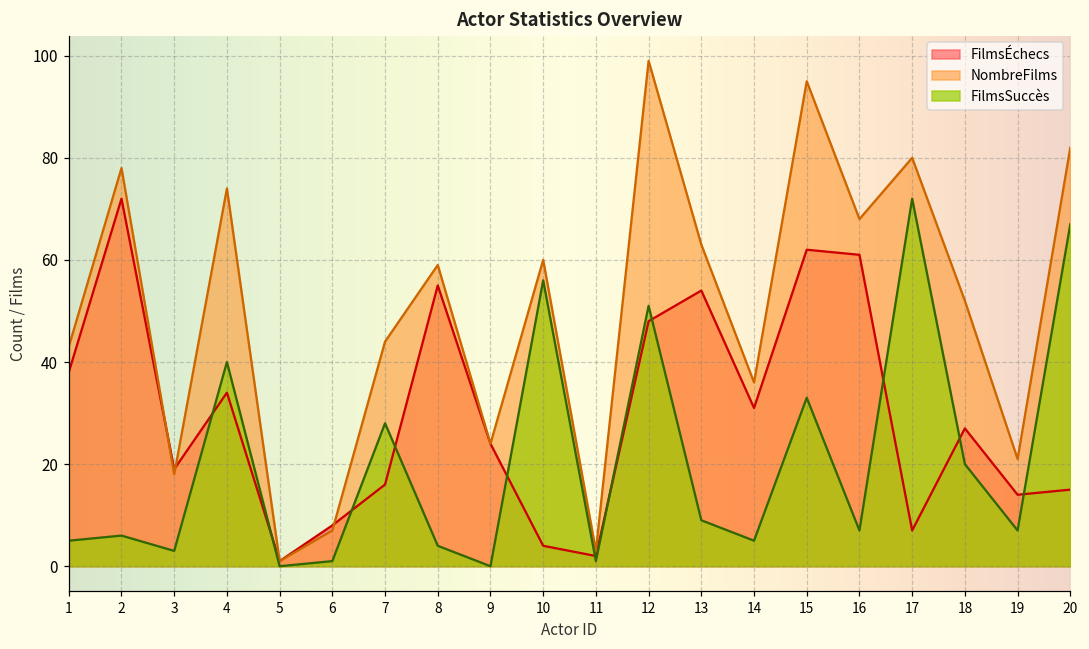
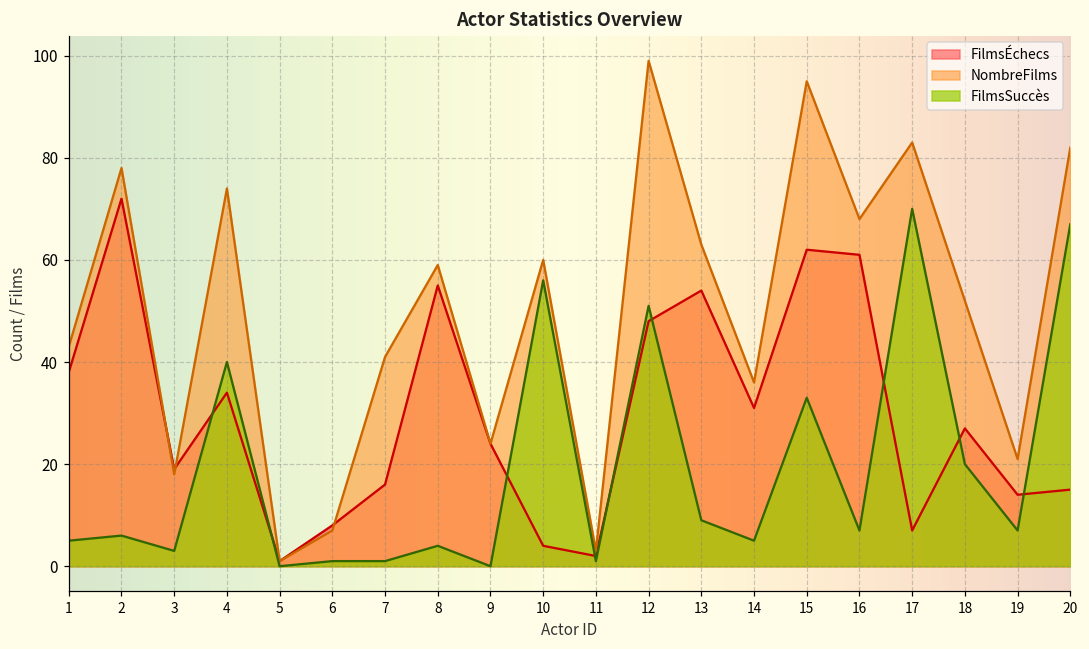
  {
    "FilmsÉchecs": {
      "1": 38,
      "2": 72,
      "3": 19,
      "4": 34,
      "6": 8,
      "7": 16,
      "8": 55,
      "10": 4,
      "11": 2,
      "12": 48,
      "13": 54,
      "14": 31,
      "15": 62,
      "16": 61,
      "17": 7,
      "18": 27,
      "19": 14,
      "20": 15
    },
    "NombreFilms": {
      "1": 43,
      "2": 78,
      "3": 18,
      "4": 74,
      "6": 7,
-     "7": 44,
+     "7": 41,
      "8": 59,
      "10": 60,
      "11": 3,
      "12": 99,
      "13": 63,
      "14": 36,
      "15": 95,
      "16": 68,
-     "17": 80,
+     "17": 83,
      "18": 52,
      "19": 21,
      "20": 82
    },
    "FilmsSuccès": {
      "1": 5,
      "2": 6,
      "3": 3,
      "4": 40,
      "5": 0,
      "6": 1,
-     "7": 28,
+     "7": 1,
      "8": 4,
      "9": 0,
      "10": 56,
      "11": 1,
      "12": 51,
      "13": 9,
      "14": 5,
      "15": 33,
      "16": 7,
-     "17": 72,
+     "17": 70,
      "18": 20,
      "19": 7,
      "20": 67
    }
  }
